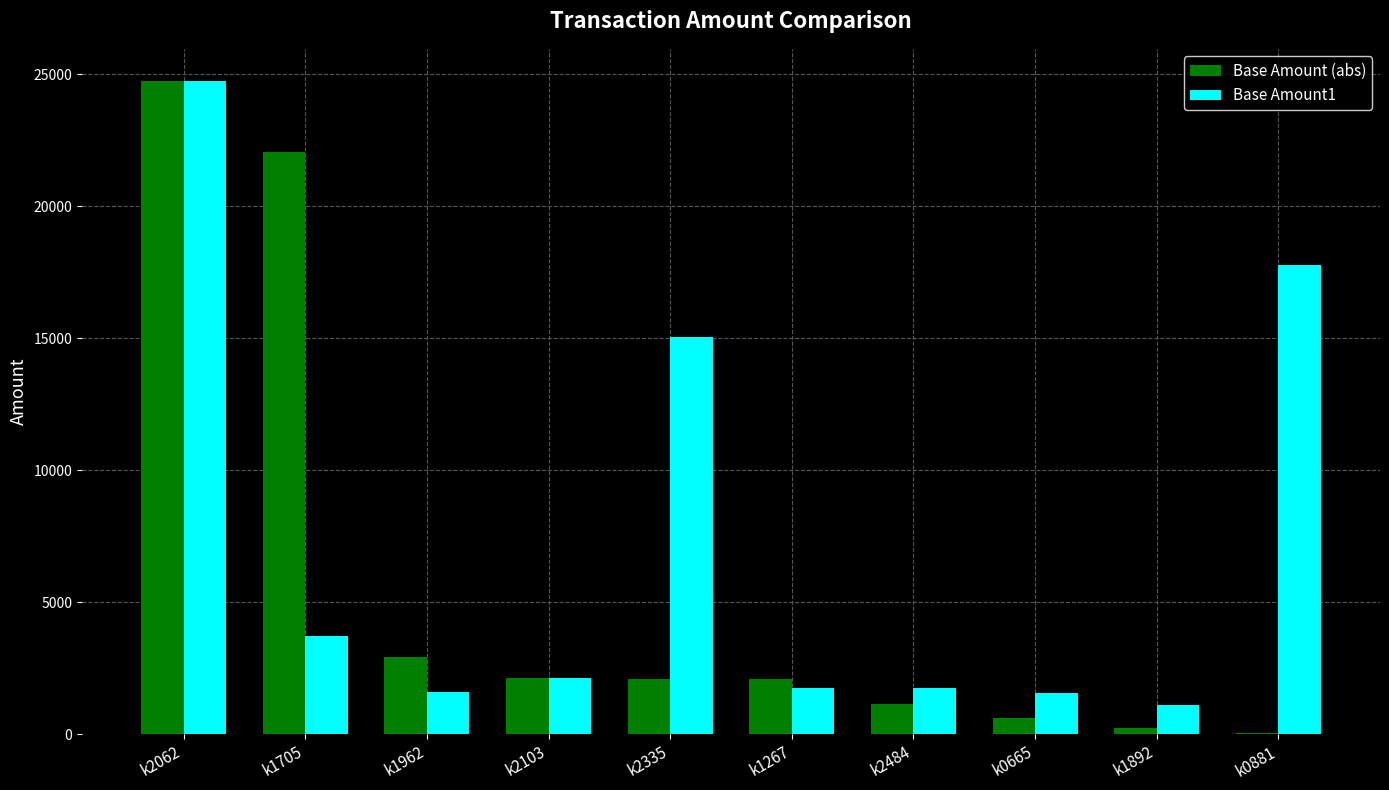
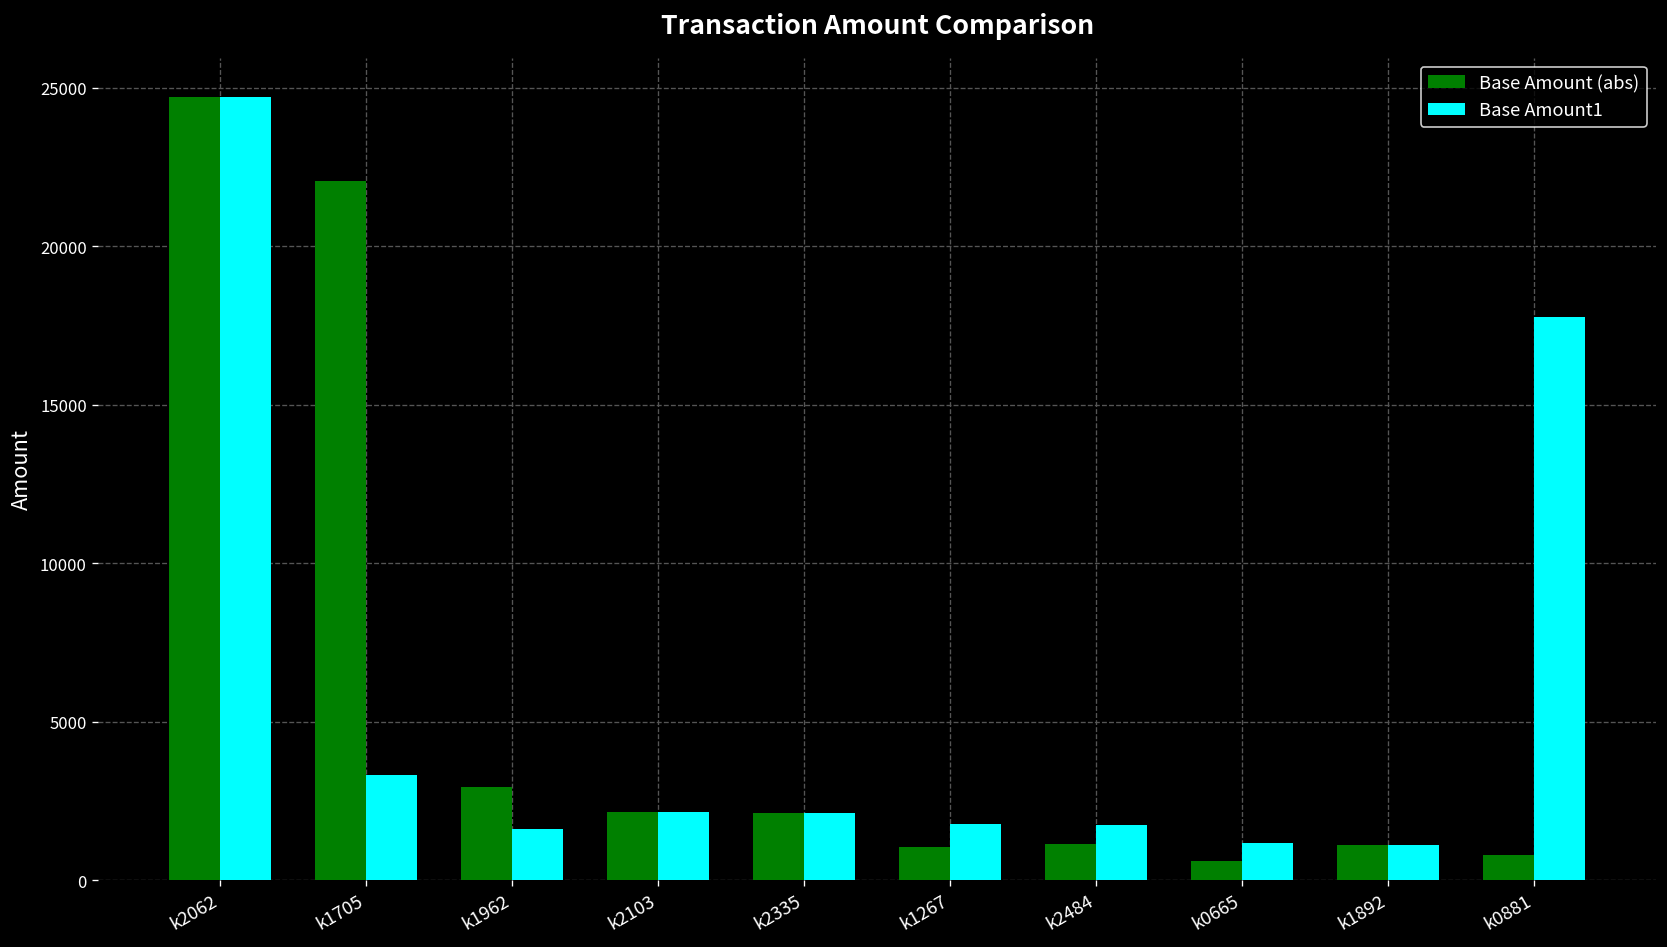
  {
    "Base Amount (abs)": {
      "k2062": 24700,
      "k1705": 22100,
      "k1962": 2900,
      "k2103": 2100,
      "k2335": 2100,
-     "k1267": 2100,
+     "k1267": 1000,
      "k2484": 1100,
      "k0665": 600,
-     "k1892": 300,
-     "k0881": 100
+     "k1892": 1100,
+     "k0881": 800
    },
    "Base Amount1": {
      "k2062": 24700,
-     "k1705": 3700,
+     "k1705": 3300,
      "k1962": 1600,
      "k2103": 2100,
-     "k2335": 15100,
+     "k2335": 2100,
      "k1267": 1800,
      "k2484": 1700,
-     "k0665": 1600,
+     "k0665": 1200,
      "k1892": 1100,
      "k0881": 17800
    }
  }
